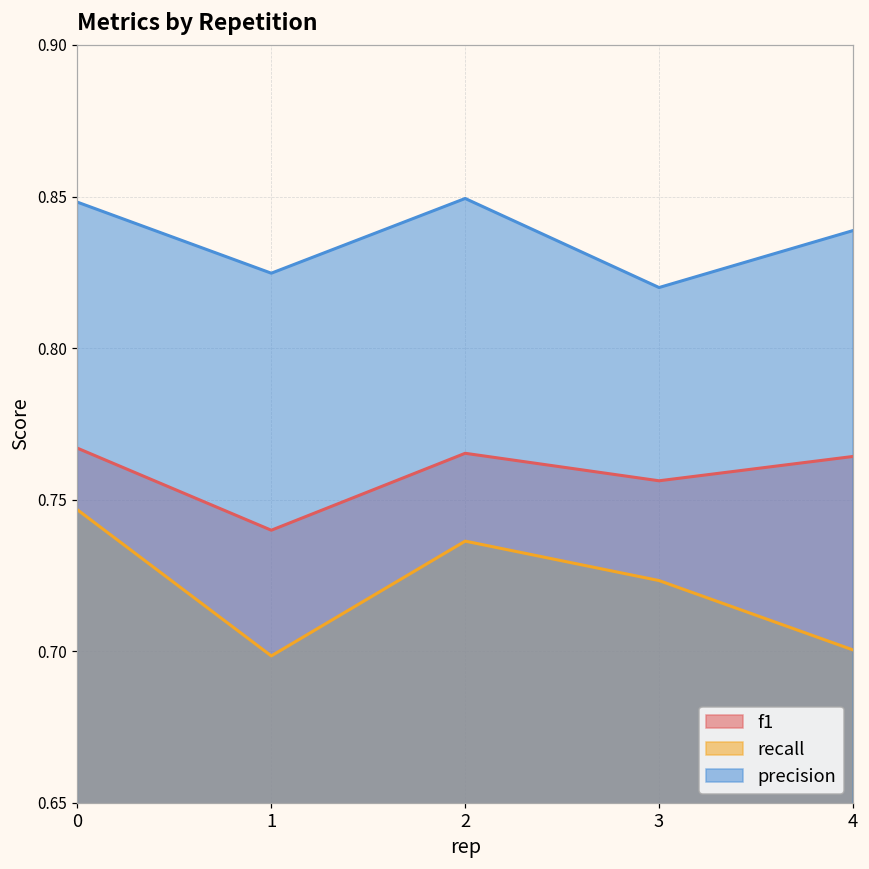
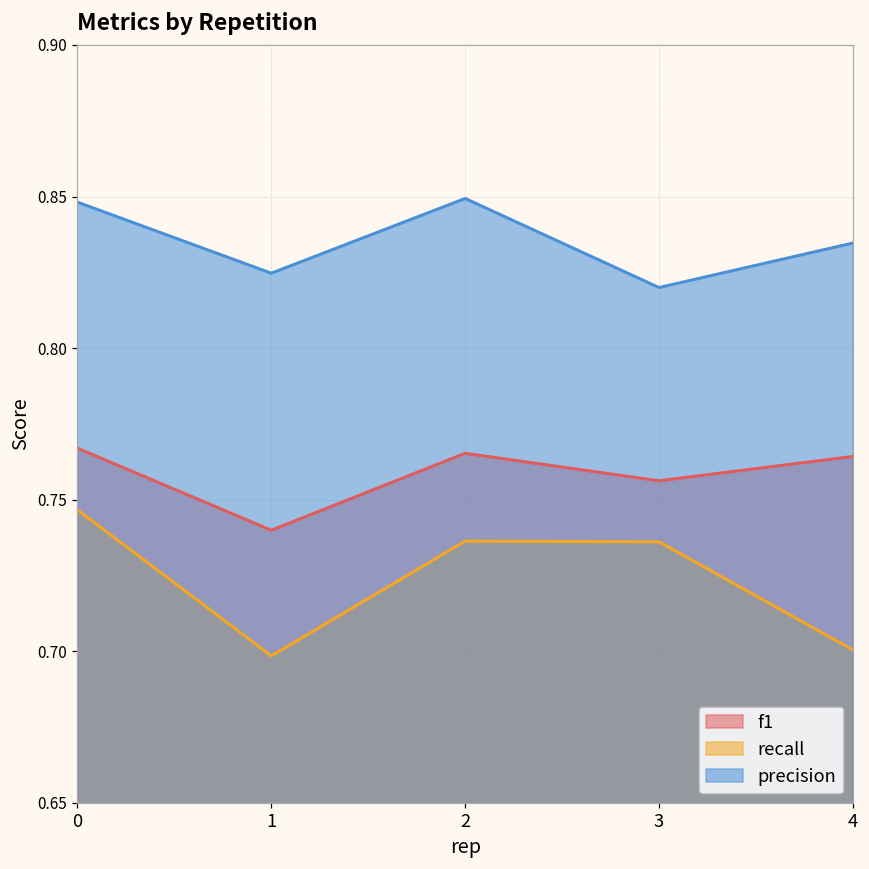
  {
    "f1": {
      "0": 0.767,
      "1": 0.740,
      "2": 0.765,
      "3": 0.756,
      "4": 0.764
    },
    "recall": {
      "0": 0.747,
      "1": 0.698,
      "2": 0.736,
-     "3": 0.723,
+     "3": 0.736,
      "4": 0.700
    },
    "precision": {
      "0": 0.848,
      "1": 0.825,
      "2": 0.849,
      "3": 0.820,
-     "4": 0.839
+     "4": 0.835
    }
  }
